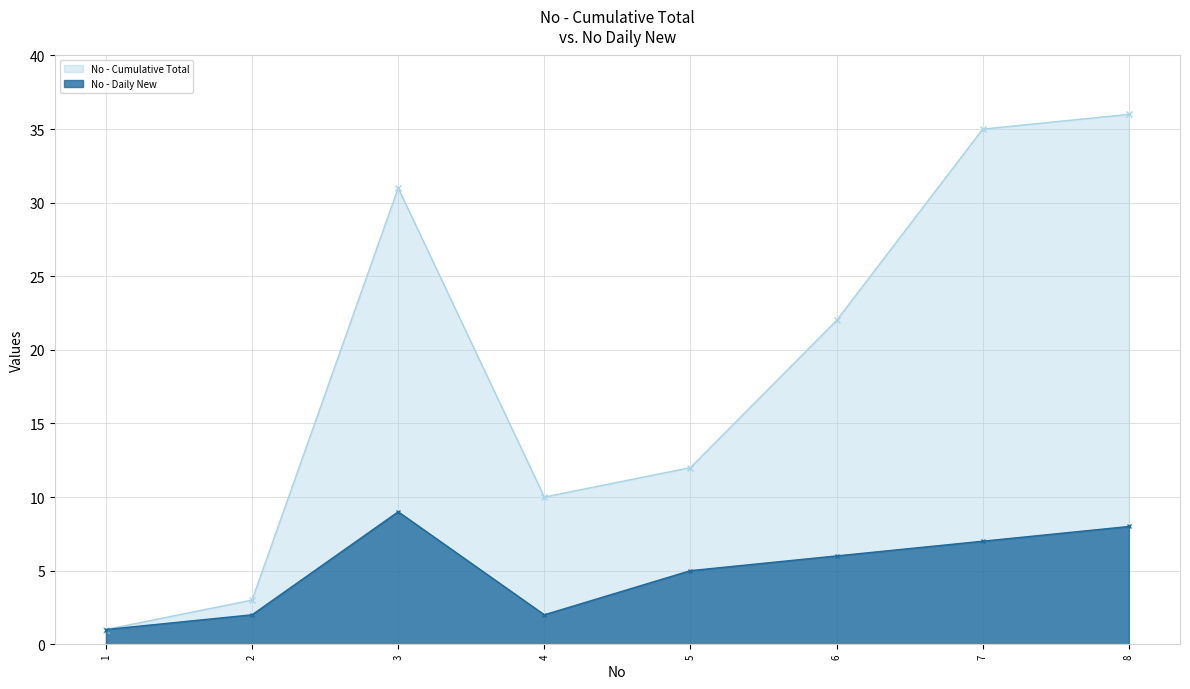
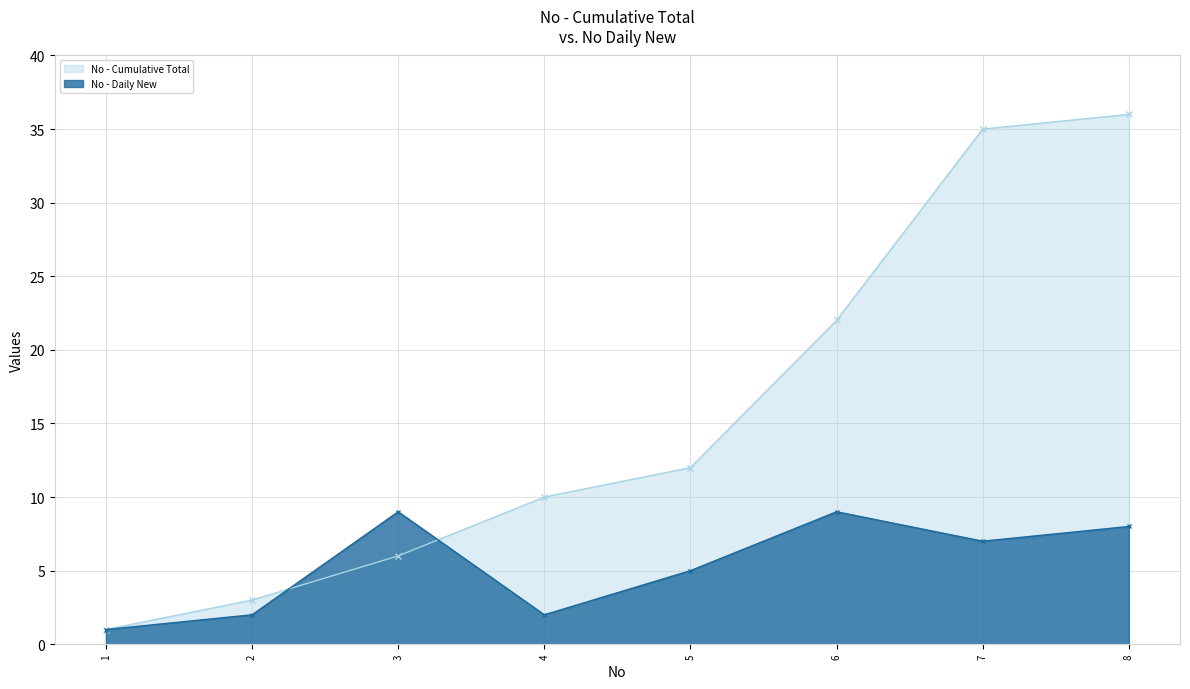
  {
    "No - Cumulative Total": {
      "2": 3,
-     "3": 31,
+     "3": 6,
      "4": 10,
      "5": 12,
      "6": 22,
      "7": 35,
      "8": 36
    },
    "No - Daily New": {
      "2": 2,
      "3": 9,
      "4": 2,
      "5": 5,
-     "6": 6,
+     "6": 9,
      "7": 7,
      "8": 8
    }
  }
